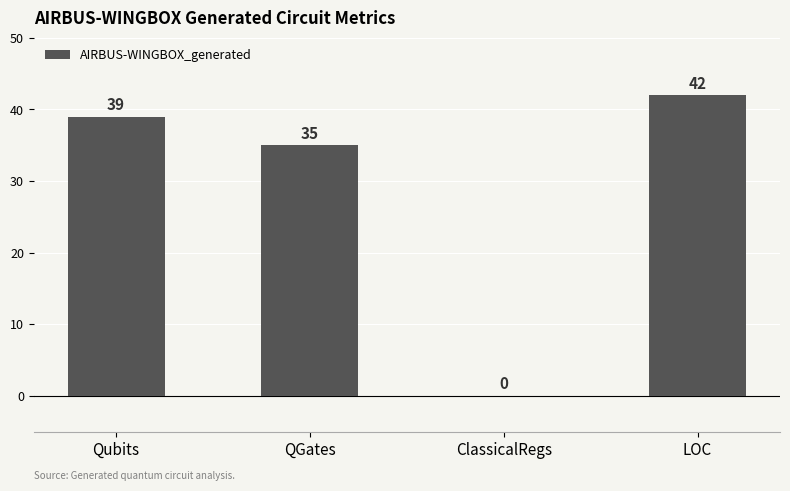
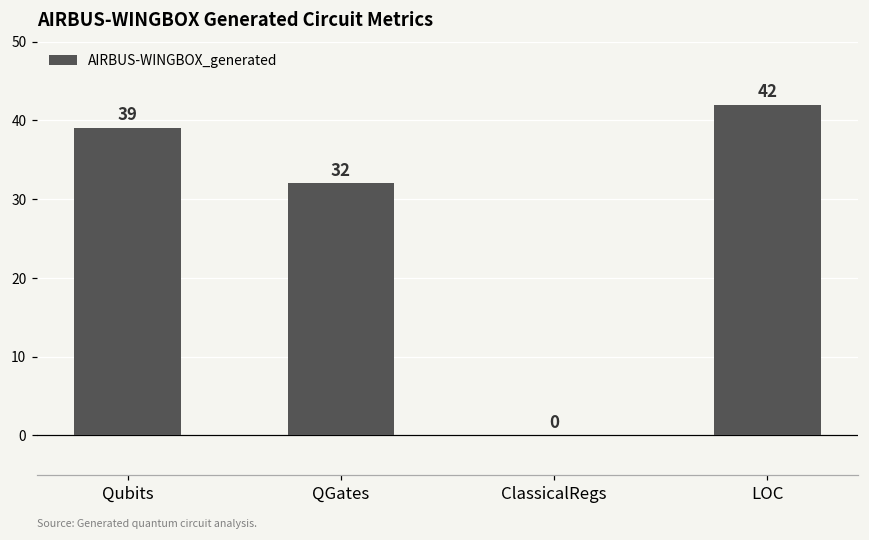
  {
    "Qubits": 39,
-   "QGates": 35,
+   "QGates": 32,
    "ClassicalRegs": 0,
    "LOC": 42
  }
